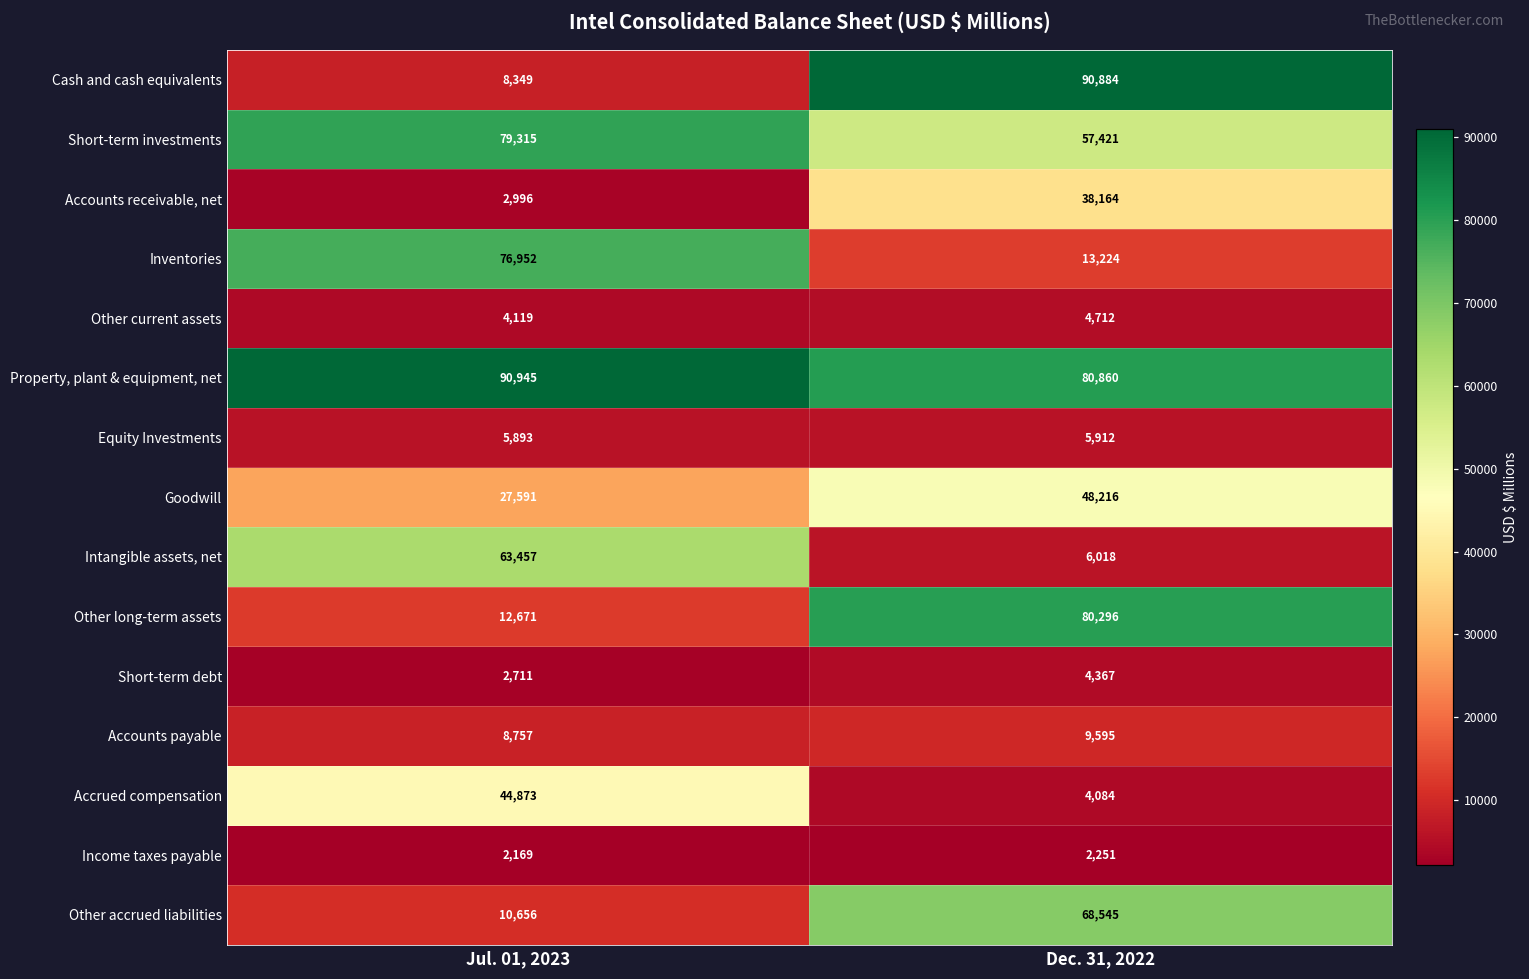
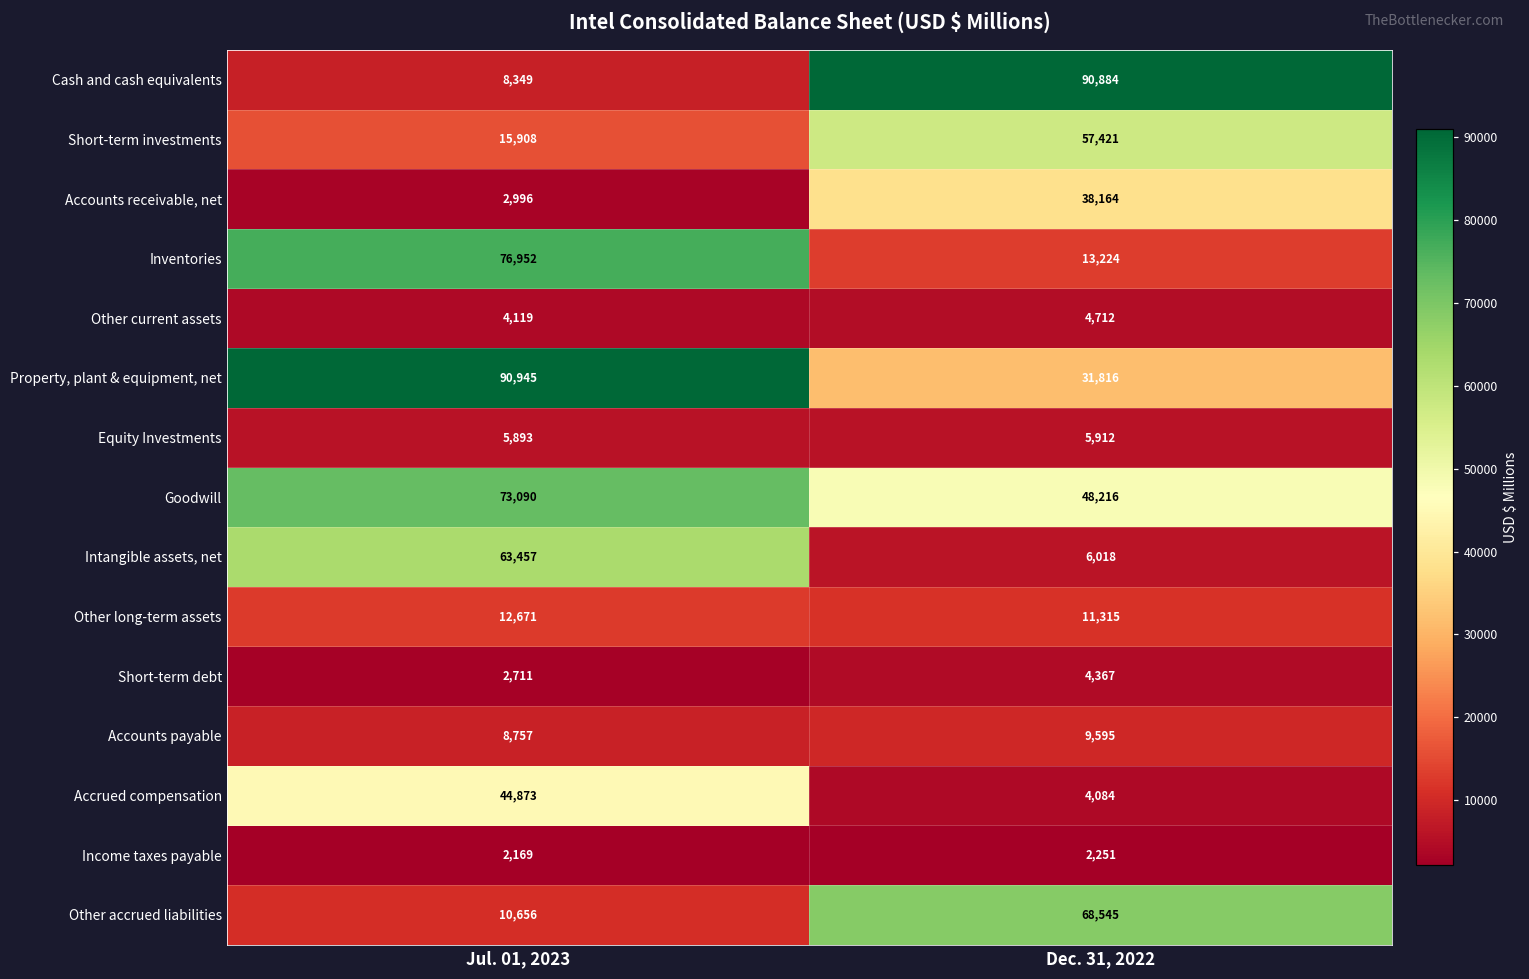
  {
    "Cash and cash equivalents": {
      "Jul. 01, 2023": "8,349",
      "Dec. 31, 2022": "90,884"
    },
    "Short-term investments": {
-     "Jul. 01, 2023": "79,315",
+     "Jul. 01, 2023": "15,908",
      "Dec. 31, 2022": "57,421"
    },
    "Accounts receivable, net": {
      "Jul. 01, 2023": "2,996",
      "Dec. 31, 2022": "38,164"
    },
    "Inventories": {
      "Jul. 01, 2023": "76,952",
      "Dec. 31, 2022": "13,224"
    },
    "Other current assets": {
      "Jul. 01, 2023": "4,119",
      "Dec. 31, 2022": "4,712"
    },
    "Property, plant & equipment, net": {
      "Jul. 01, 2023": "90,945",
-     "Dec. 31, 2022": "80,860"
+     "Dec. 31, 2022": "31,816"
    },
    "Equity Investments": {
      "Jul. 01, 2023": "5,893",
      "Dec. 31, 2022": "5,912"
    },
    "Goodwill": {
-     "Jul. 01, 2023": "27,591",
+     "Jul. 01, 2023": "73,090",
      "Dec. 31, 2022": "48,216"
    },
    "Intangible assets, net": {
      "Jul. 01, 2023": "63,457",
      "Dec. 31, 2022": "6,018"
    },
    "Other long-term assets": {
      "Jul. 01, 2023": "12,671",
-     "Dec. 31, 2022": "80,296"
+     "Dec. 31, 2022": "11,315"
    },
    "Short-term debt": {
      "Jul. 01, 2023": "2,711",
      "Dec. 31, 2022": "4,367"
    },
    "Accounts payable": {
      "Jul. 01, 2023": "8,757",
      "Dec. 31, 2022": "9,595"
    },
    "Accrued compensation": {
      "Jul. 01, 2023": "44,873",
      "Dec. 31, 2022": "4,084"
    },
    "Income taxes payable": {
      "Jul. 01, 2023": "2,169",
      "Dec. 31, 2022": "2,251"
    },
    "Other accrued liabilities": {
      "Jul. 01, 2023": "10,656",
      "Dec. 31, 2022": "68,545"
    }
  }
